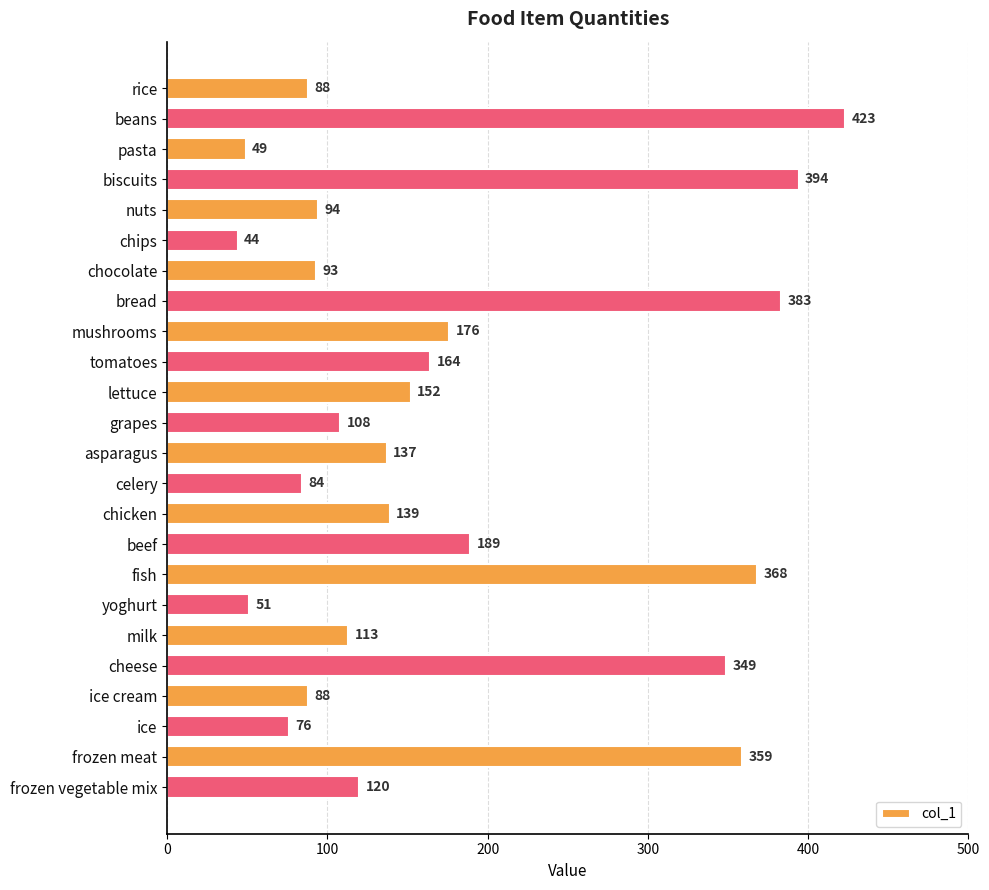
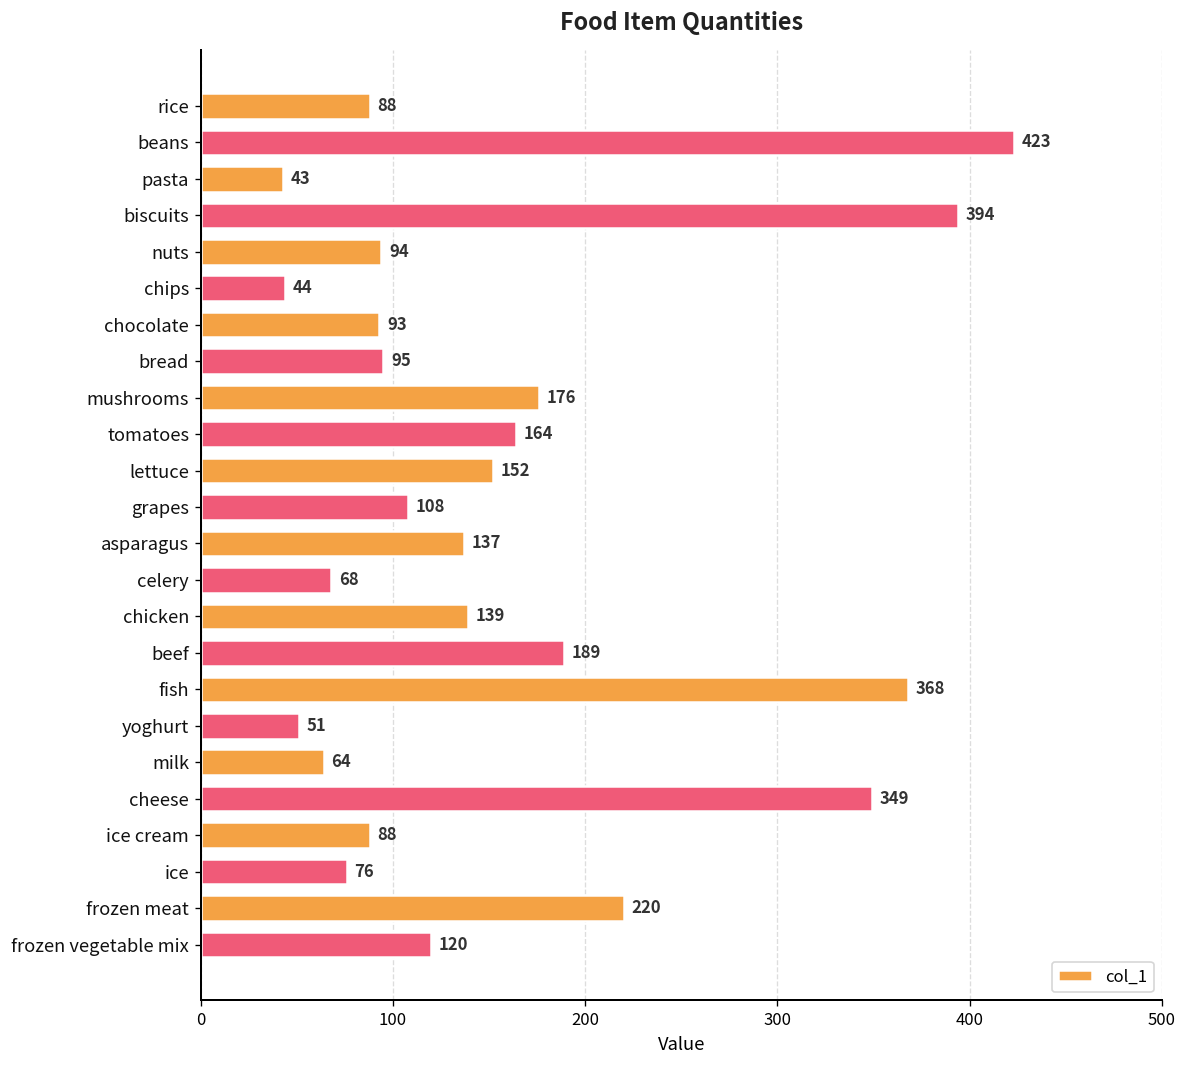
  {
    "rice": 88,
    "beans": 423,
-   "pasta": 49,
+   "pasta": 43,
    "biscuits": 394,
    "nuts": 94,
    "chips": 44,
    "chocolate": 93,
-   "bread": 383,
+   "bread": 95,
    "mushrooms": 176,
    "tomatoes": 164,
    "lettuce": 152,
    "grapes": 108,
    "asparagus": 137,
-   "celery": 84,
+   "celery": 68,
    "chicken": 139,
    "beef": 189,
    "fish": 368,
    "yoghurt": 51,
-   "milk": 113,
+   "milk": 64,
    "cheese": 349,
    "ice cream": 88,
    "ice": 76,
-   "frozen meat": 359,
+   "frozen meat": 220,
    "frozen vegetable mix": 120
  }
